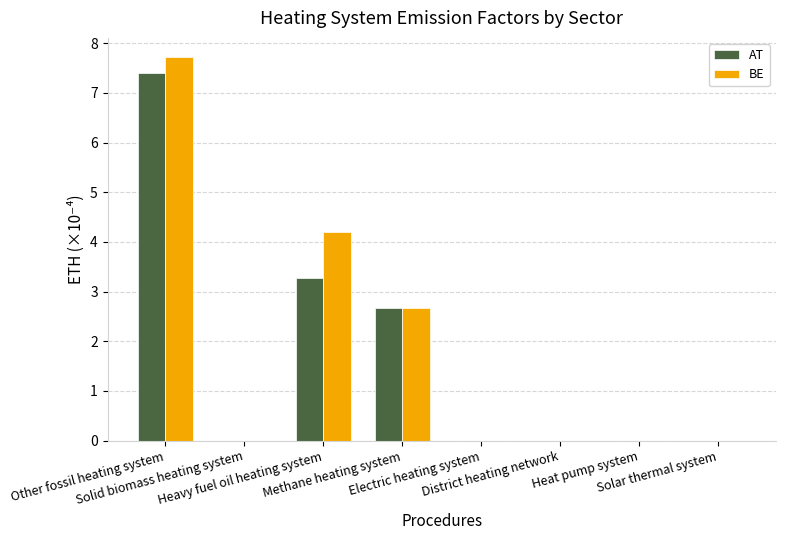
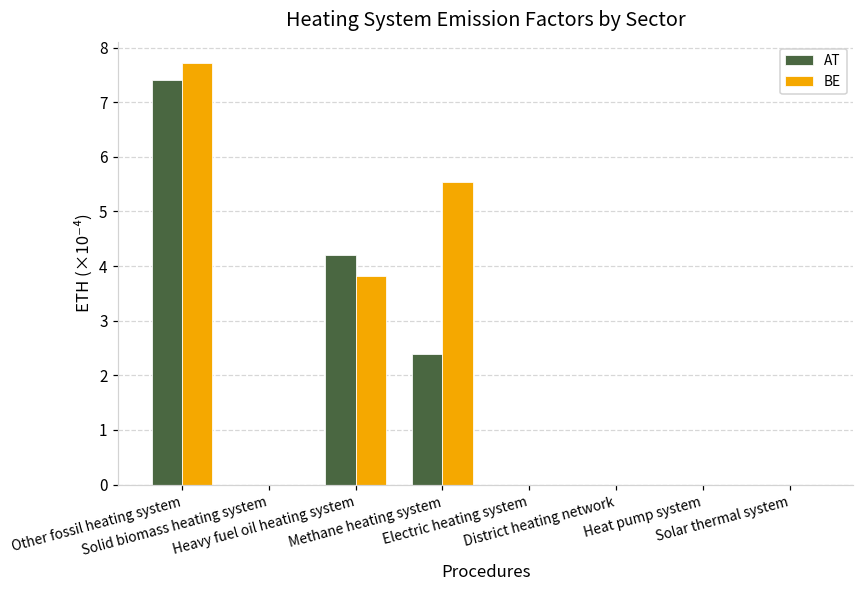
  {
    "AT": {
      "Other fossil heating system": 7.4,
      "Solid biomass heating system": 0.0,
-     "Heavy fuel oil heating system": 3.3,
-     "Methane heating system": 2.7,
+     "Heavy fuel oil heating system": 4.2,
+     "Methane heating system": 2.4,
      "Electric heating system": 0.0,
      "District heating network": 0.0,
      "Heat pump system": 0.0,
      "Solar thermal system": 0.0
    },
    "BE": {
      "Other fossil heating system": 7.7,
      "Solid biomass heating system": 0.0,
-     "Heavy fuel oil heating system": 4.2,
-     "Methane heating system": 2.7,
+     "Heavy fuel oil heating system": 3.8,
+     "Methane heating system": 5.5,
      "Electric heating system": 0.0,
      "District heating network": 0.0,
      "Heat pump system": 0.0,
      "Solar thermal system": 0.0
    }
  }
